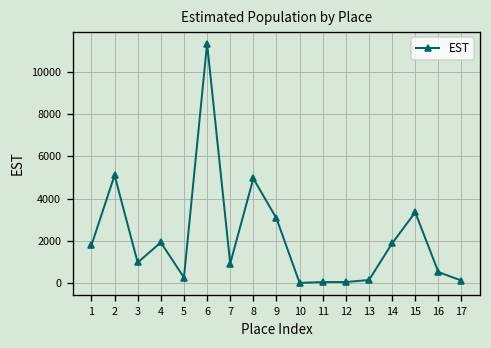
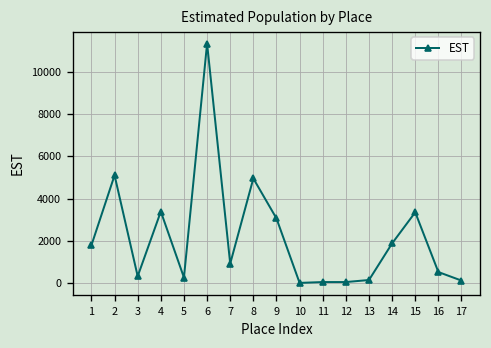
  {
    "1": 1800,
    "2": 5100,
-   "3": 1000,
-   "4": 1900,
+   "3": 300,
+   "4": 3400,
    "5": 300,
    "6": 11400,
    "7": 900,
    "8": 5000,
    "9": 3100,
    "10": 0,
    "11": 0,
    "12": 0,
    "13": 100,
    "14": 1900,
    "15": 3400,
    "16": 500,
    "17": 100
  }
